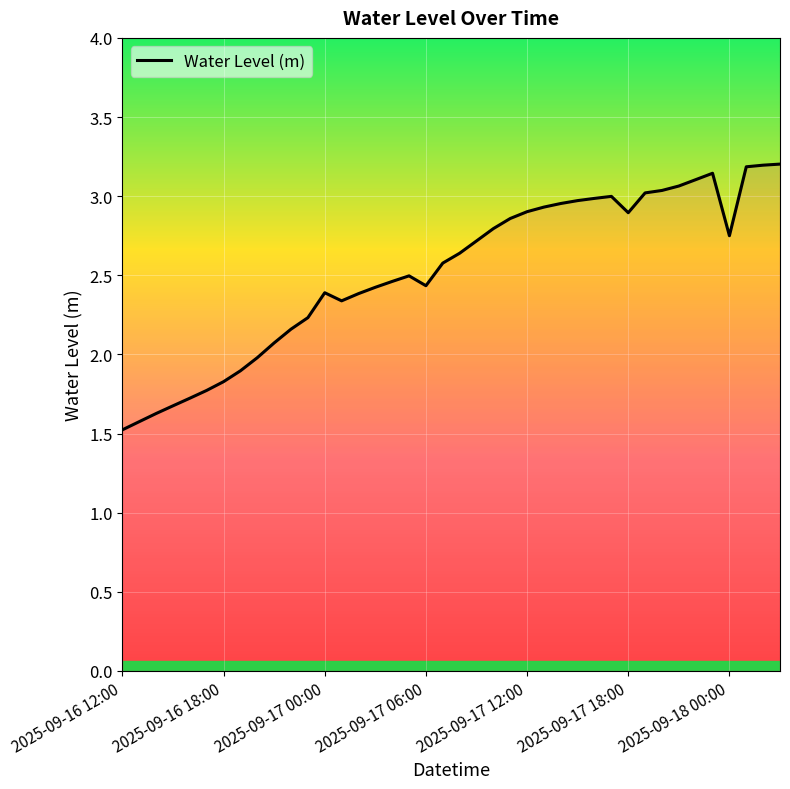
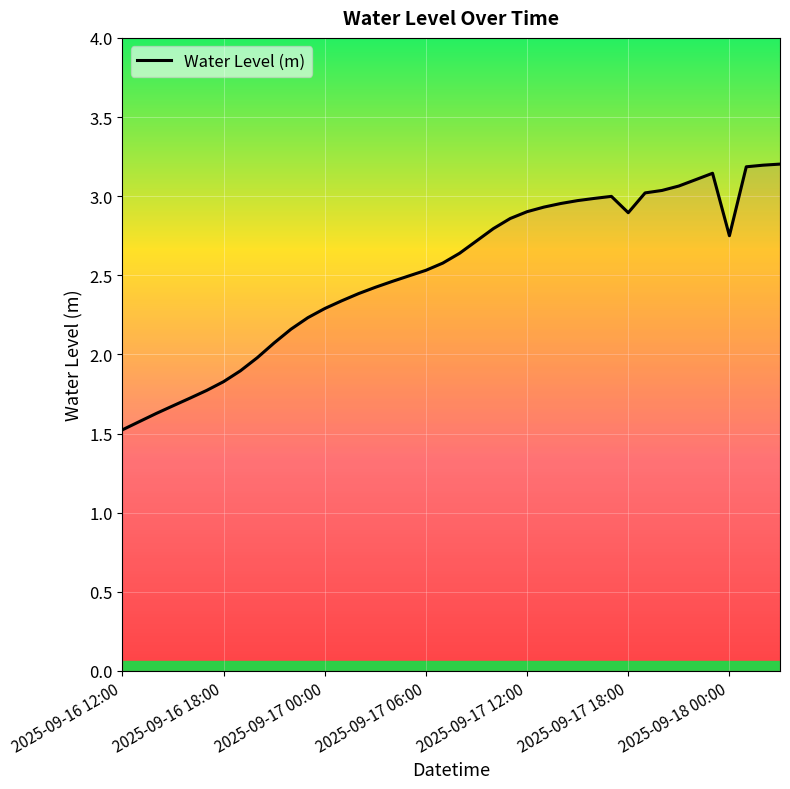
  {
    "2025-09-16 12:00": 1.52,
    "2025-09-16 18:00": 1.83,
-   "2025-09-17 00:00": 2.39,
-   "2025-09-17 06:00": 2.43,
+   "2025-09-17 00:00": 2.29,
+   "2025-09-17 06:00": 2.53,
    "2025-09-17 12:00": 2.90,
    "2025-09-17 18:00": 2.90,
    "2025-09-18 00:00": 2.75
  }
